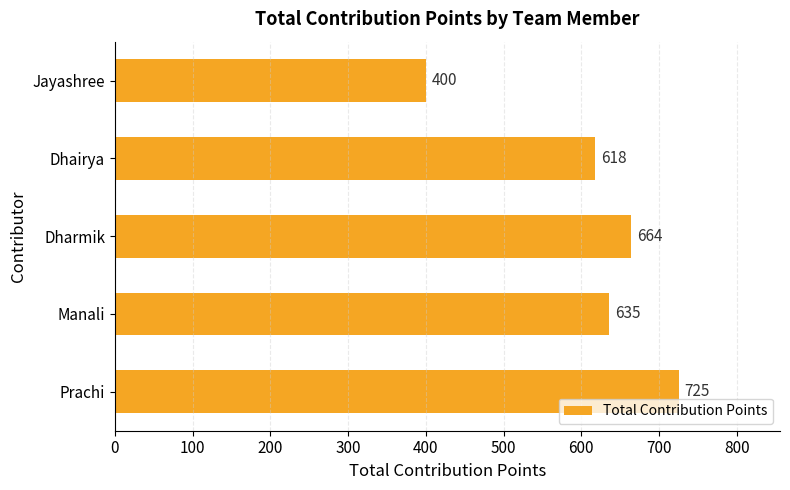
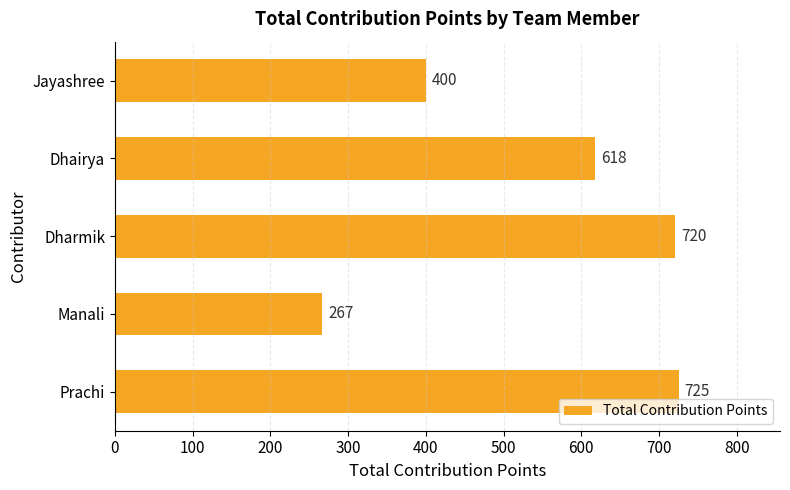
  {
    "Jayashree": 400,
    "Dhairya": 618,
-   "Dharmik": 664,
-   "Manali": 635
+   "Dharmik": 720,
+   "Manali": 267
  }
